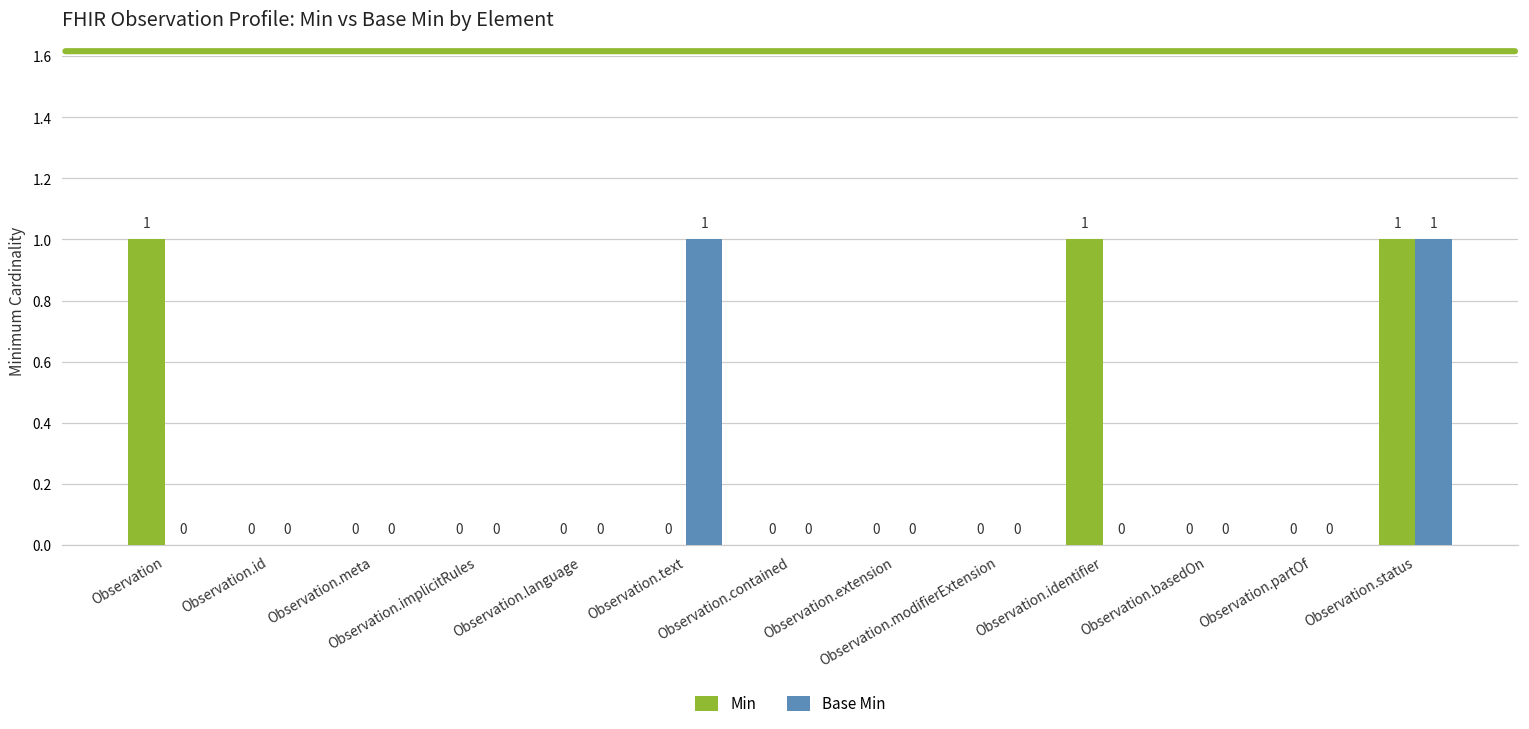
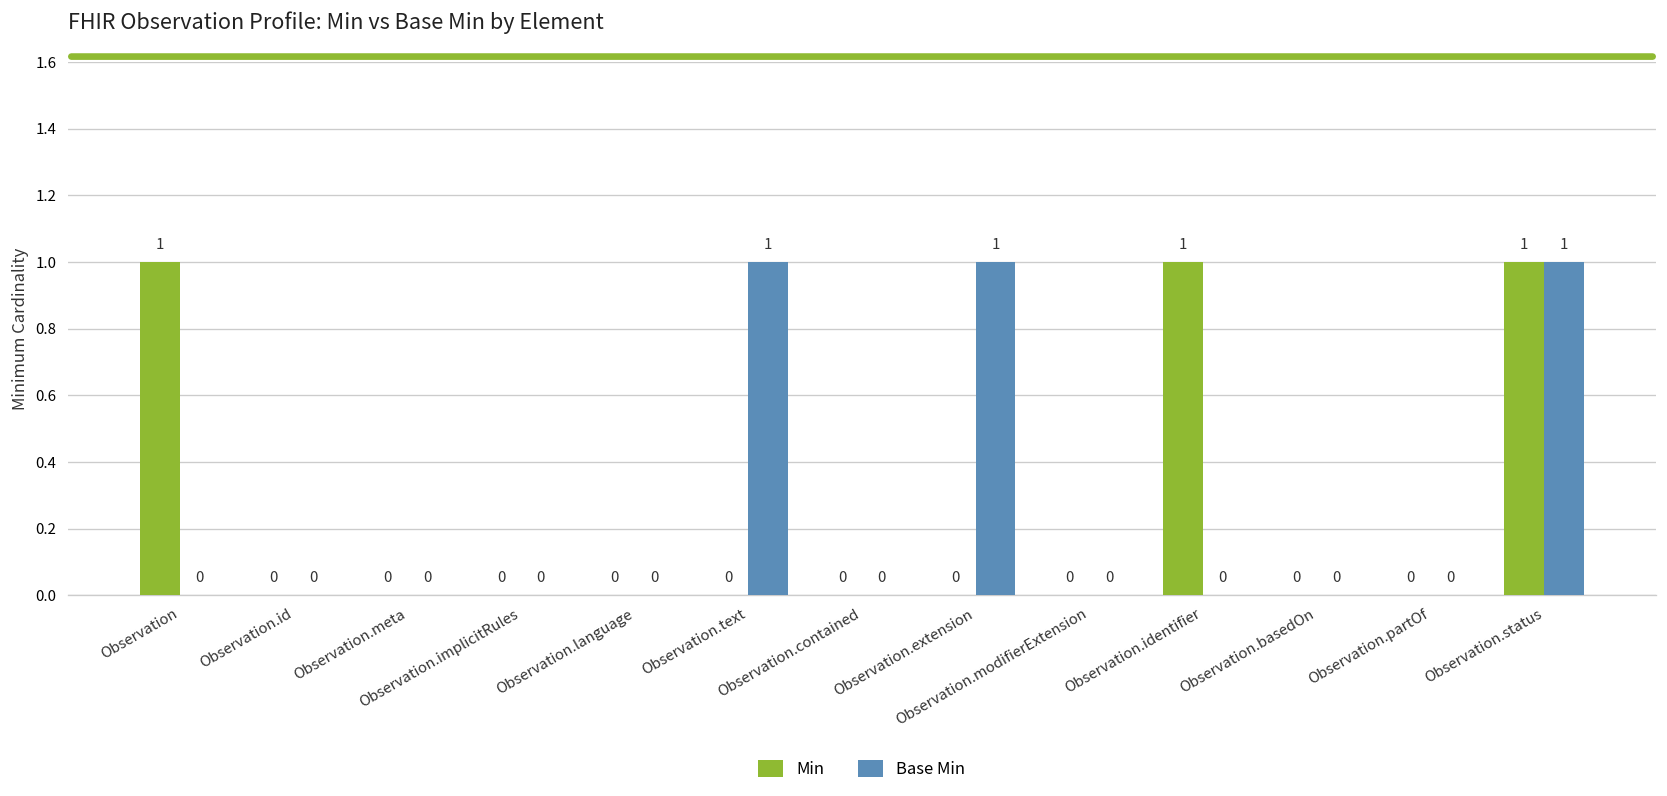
  {
    "Min": {
      "Observation": 1,
      "Observation.id": 0,
      "Observation.meta": 0,
      "Observation.implicitRules": 0,
      "Observation.language": 0,
      "Observation.text": 0,
      "Observation.contained": 0,
      "Observation.extension": 0,
      "Observation.modifierExtension": 0,
      "Observation.identifier": 1,
      "Observation.basedOn": 0,
      "Observation.partOf": 0,
      "Observation.status": 1
    },
    "Base Min": {
      "Observation": 0,
      "Observation.id": 0,
      "Observation.meta": 0,
      "Observation.implicitRules": 0,
      "Observation.language": 0,
      "Observation.text": 1,
      "Observation.contained": 0,
-     "Observation.extension": 0,
+     "Observation.extension": 1,
      "Observation.modifierExtension": 0,
      "Observation.identifier": 0,
      "Observation.basedOn": 0,
      "Observation.partOf": 0,
      "Observation.status": 1
    }
  }
